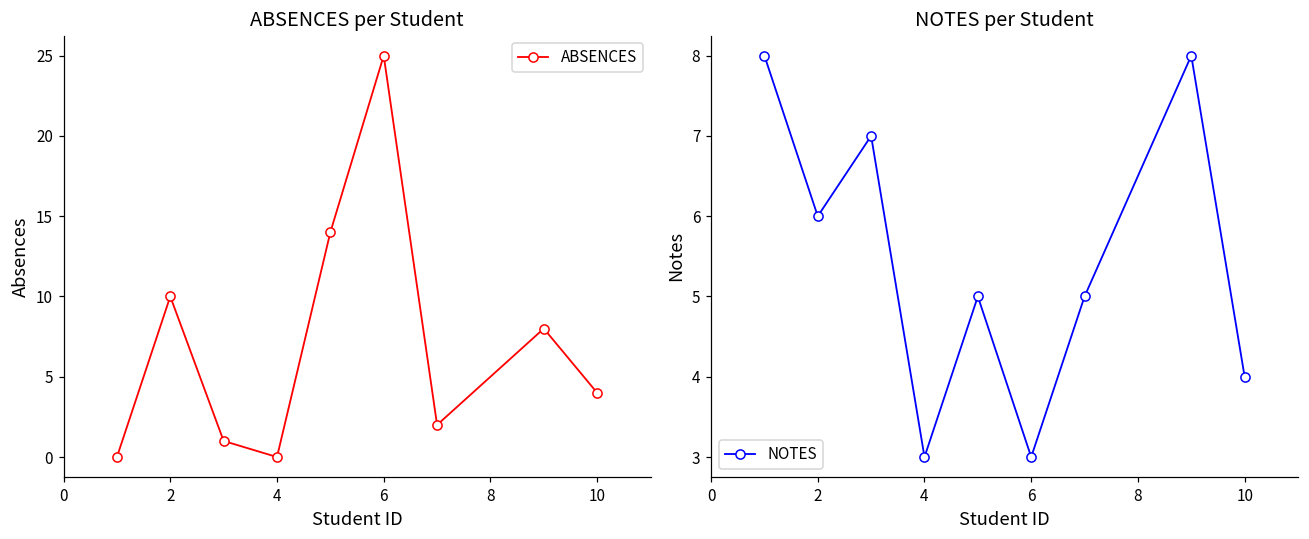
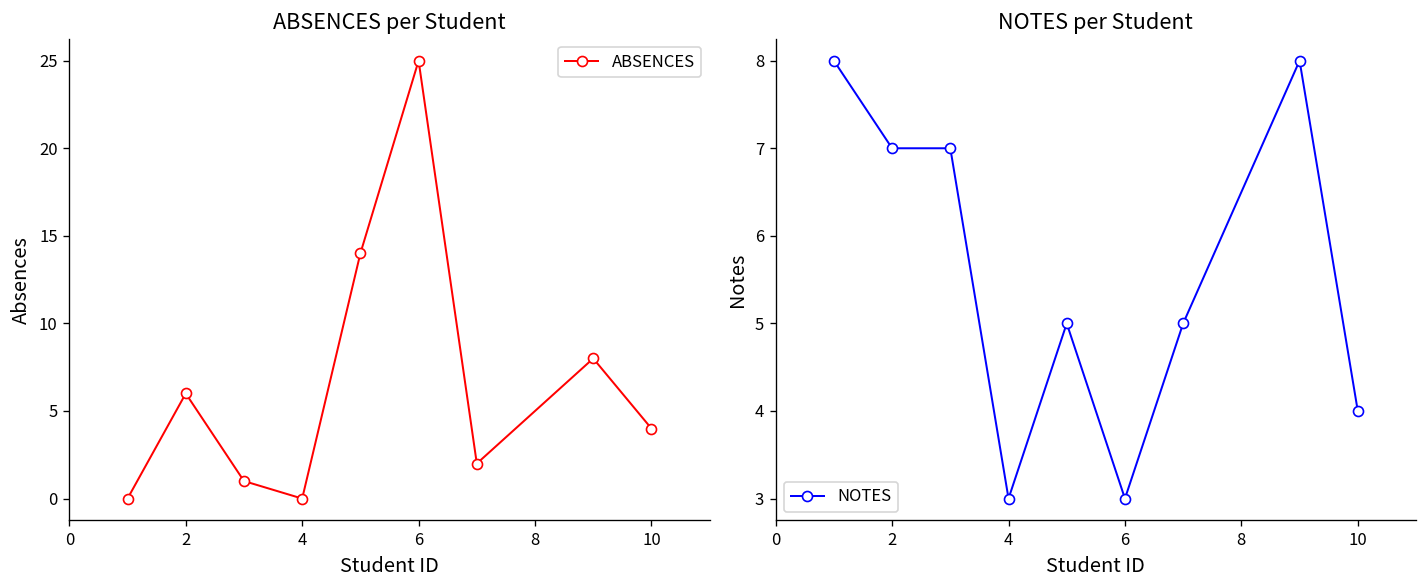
  {
    "ABSENCES per Student": {
-     "2": 10,
+     "2": 6,
      "4": 0,
      "6": 25,
      "10": 4
    },
    "NOTES per Student": {
-     "2": 6,
+     "2": 7,
      "4": 3,
      "6": 3,
      "10": 4
    }
  }
